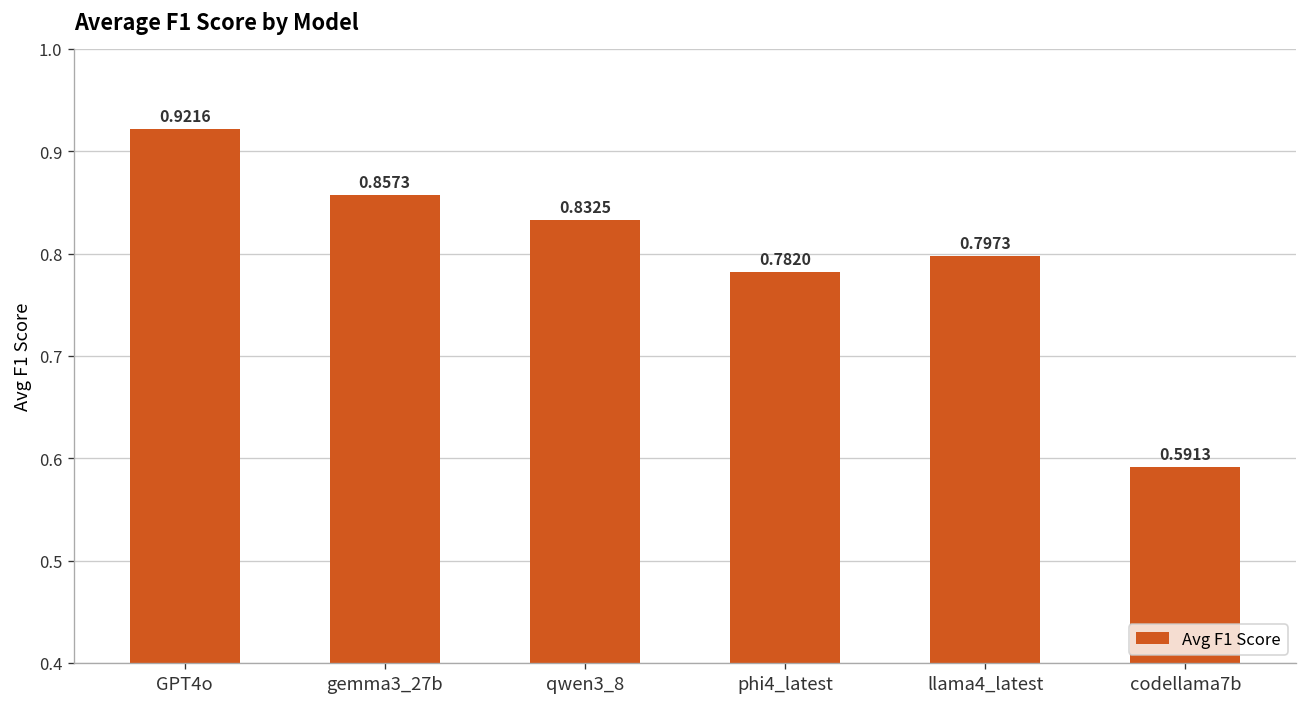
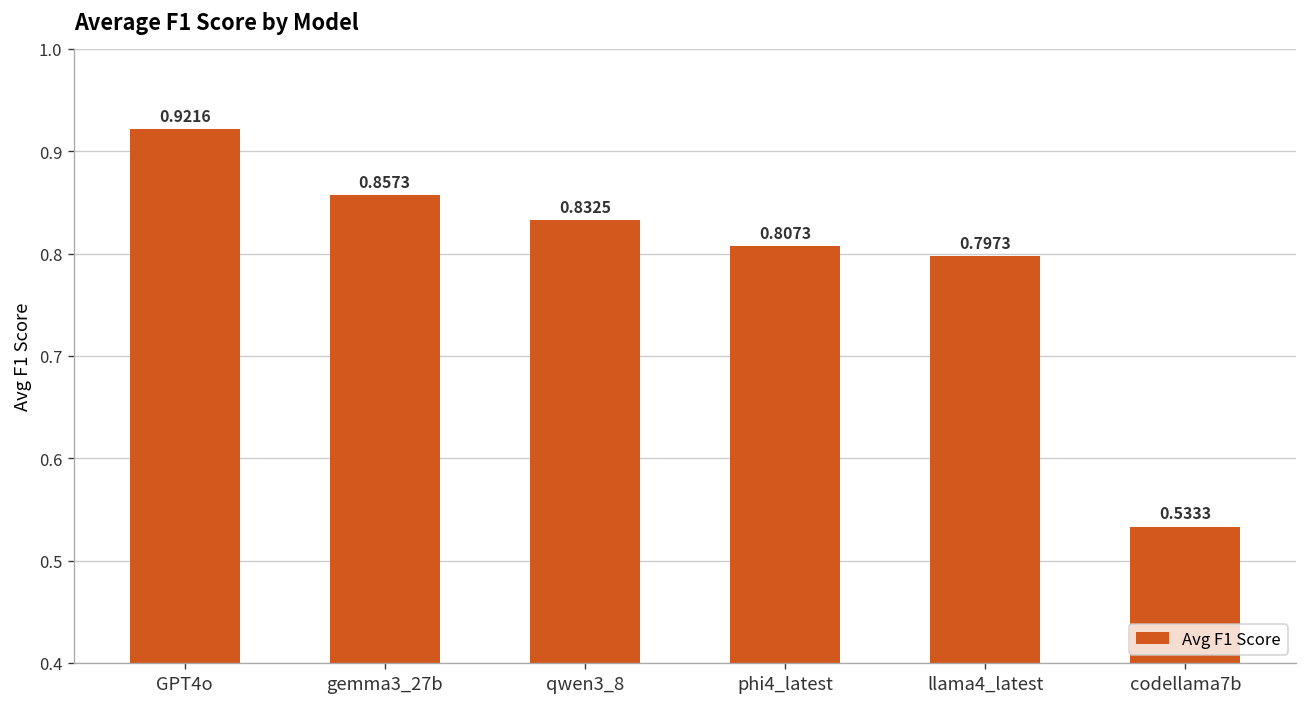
  {
    "GPT4o": 0.9216,
    "gemma3_27b": 0.8573,
    "qwen3_8": 0.8325,
-   "phi4_latest": 0.7820,
+   "phi4_latest": 0.8073,
    "llama4_latest": 0.7973,
-   "codellama7b": 0.5913
+   "codellama7b": 0.5333
  }
